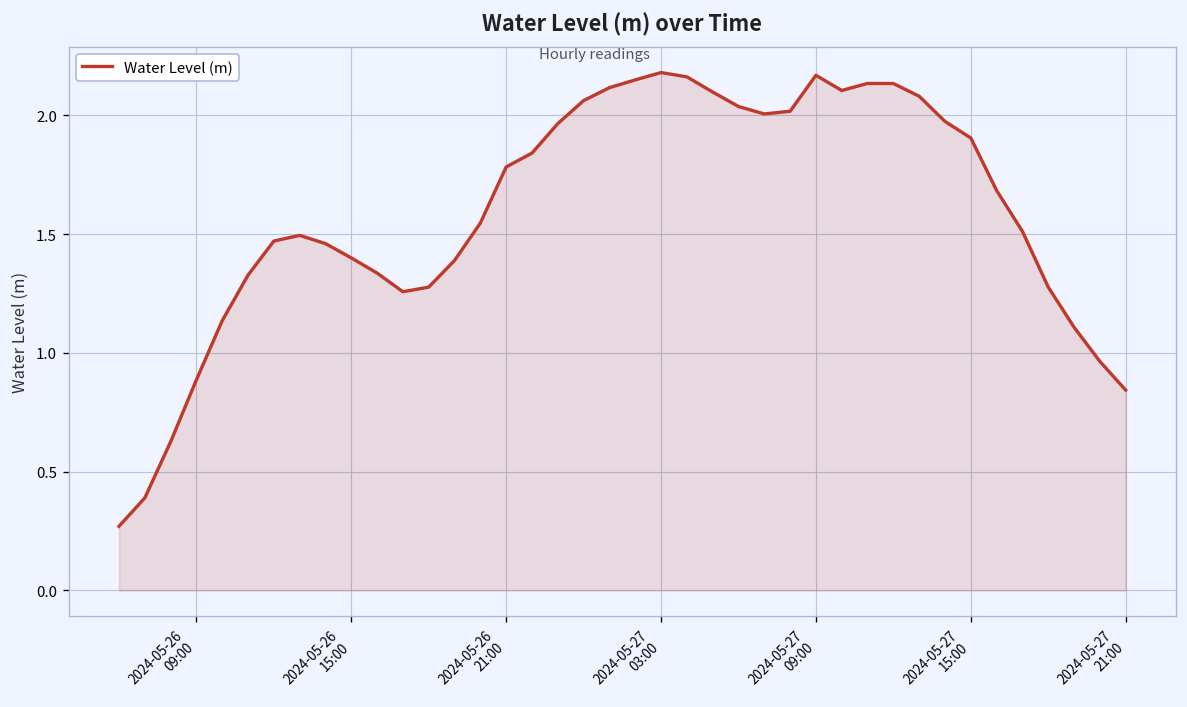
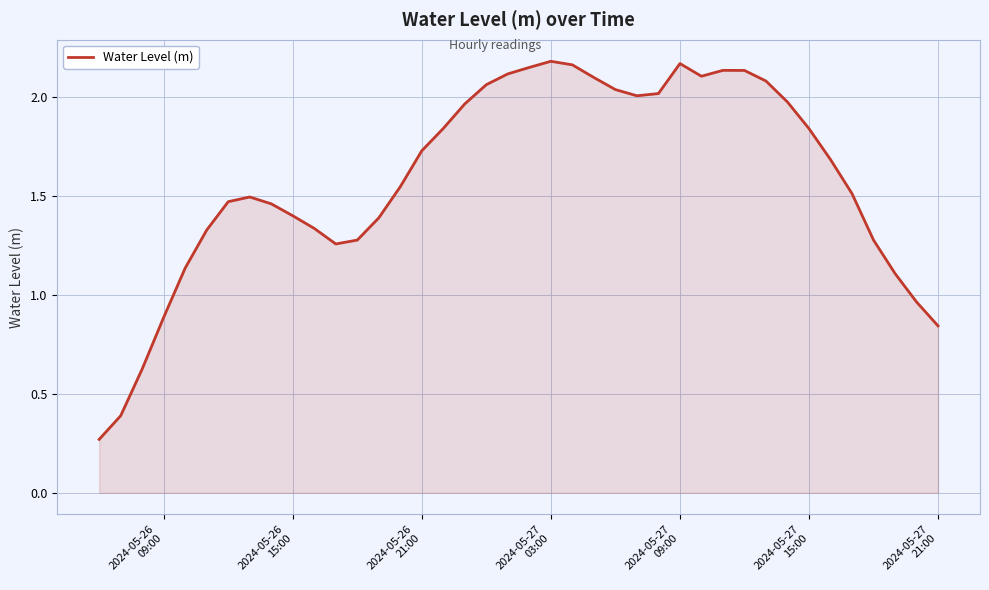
  {
    "2024-05-26 09:00": 0.89,
    "2024-05-26 15:00": 1.40,
-   "2024-05-26 21:00": 1.78,
+   "2024-05-26 21:00": 1.73,
    "2024-05-27 03:00": 2.18,
    "2024-05-27 09:00": 2.17,
-   "2024-05-27 15:00": 1.90,
+   "2024-05-27 15:00": 1.84,
    "2024-05-27 21:00": 0.84
  }
